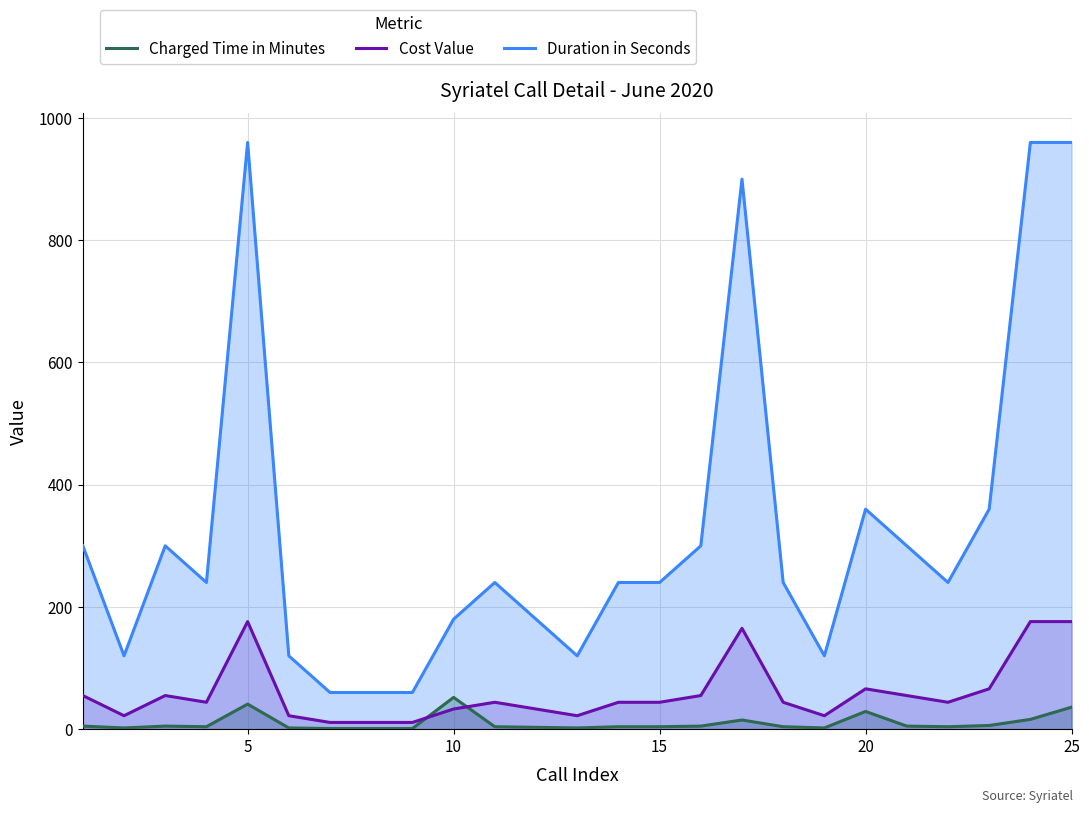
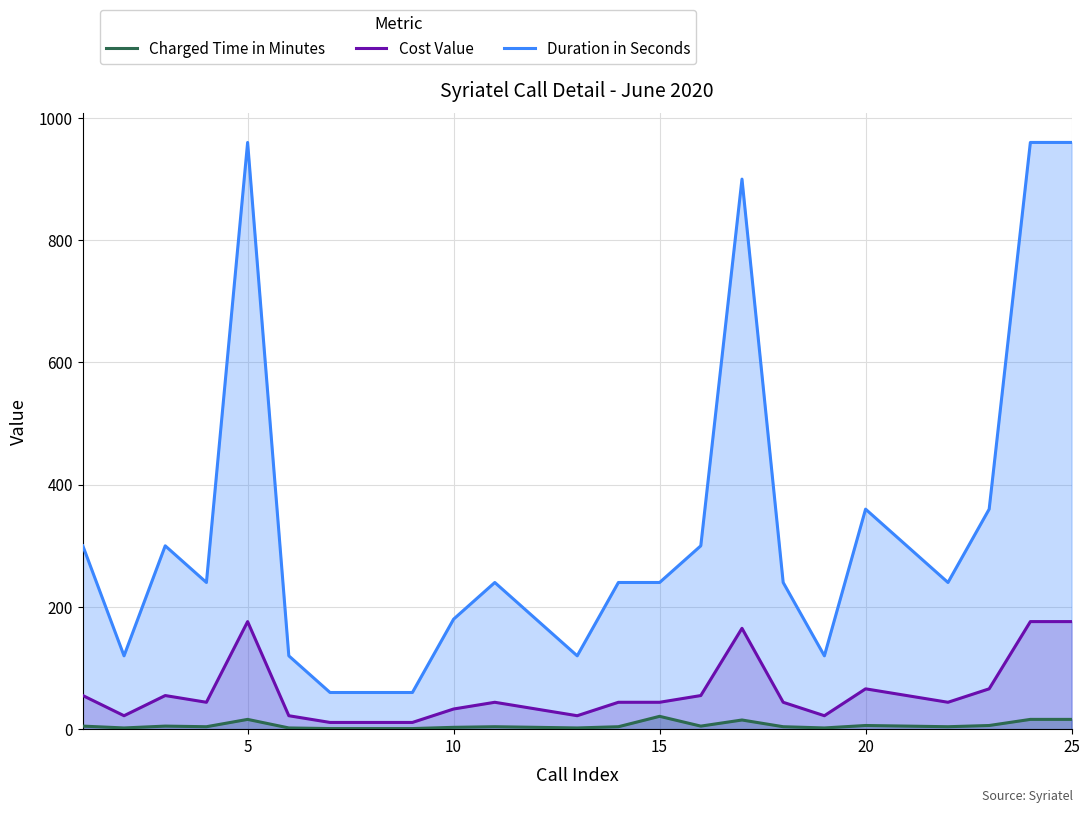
  {
    "Charged Time in Minutes": {
-     "5": 40,
-     "10": 50,
-     "15": 0,
-     "20": 30,
-     "25": 40
+     "5": 20,
+     "10": 0,
+     "15": 20,
+     "20": 10,
+     "25": 20
    },
    "Cost Value": {
      "5": 180,
      "10": 30,
      "15": 40,
      "20": 70,
      "25": 180
    },
    "Duration in Seconds": {
      "5": 960,
      "10": 180,
      "15": 240,
      "20": 360,
      "25": 960
    }
  }
